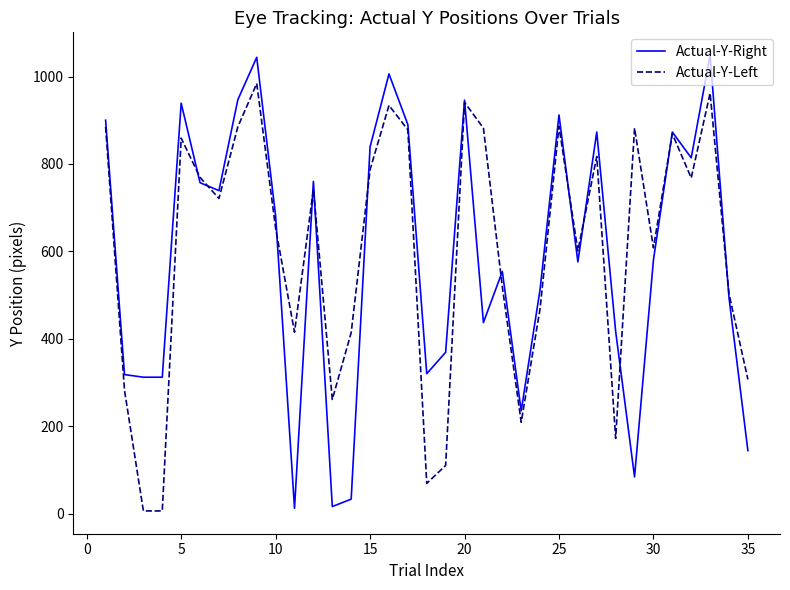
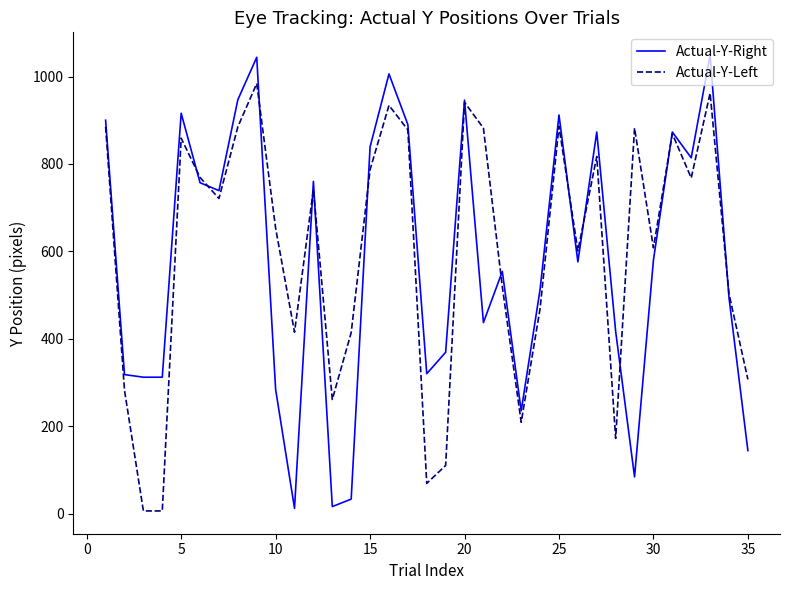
  {
    "Actual-Y-Right": {
-     "5": 940,
-     "10": 680,
+     "5": 920,
+     "10": 280,
      "15": 840,
      "25": 910,
      "30": 580,
      "35": 140
    },
    "Actual-Y-Left": {
      "5": 860,
      "10": 650,
      "15": 790,
      "25": 890,
      "30": 610,
      "35": 310
    }
  }
